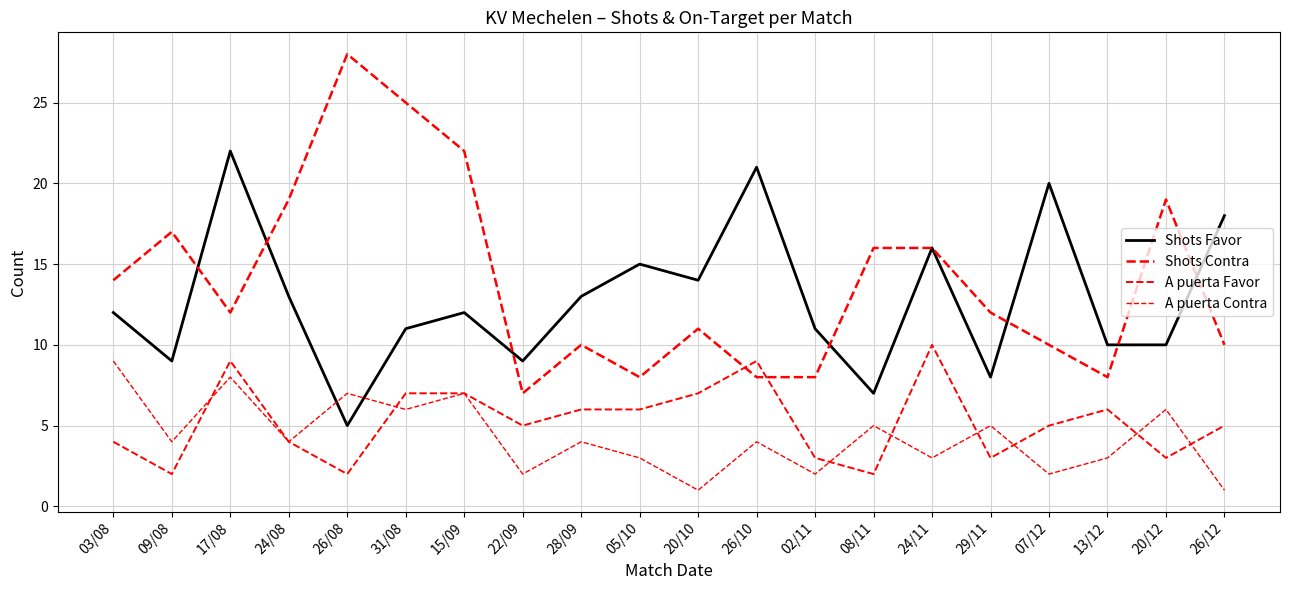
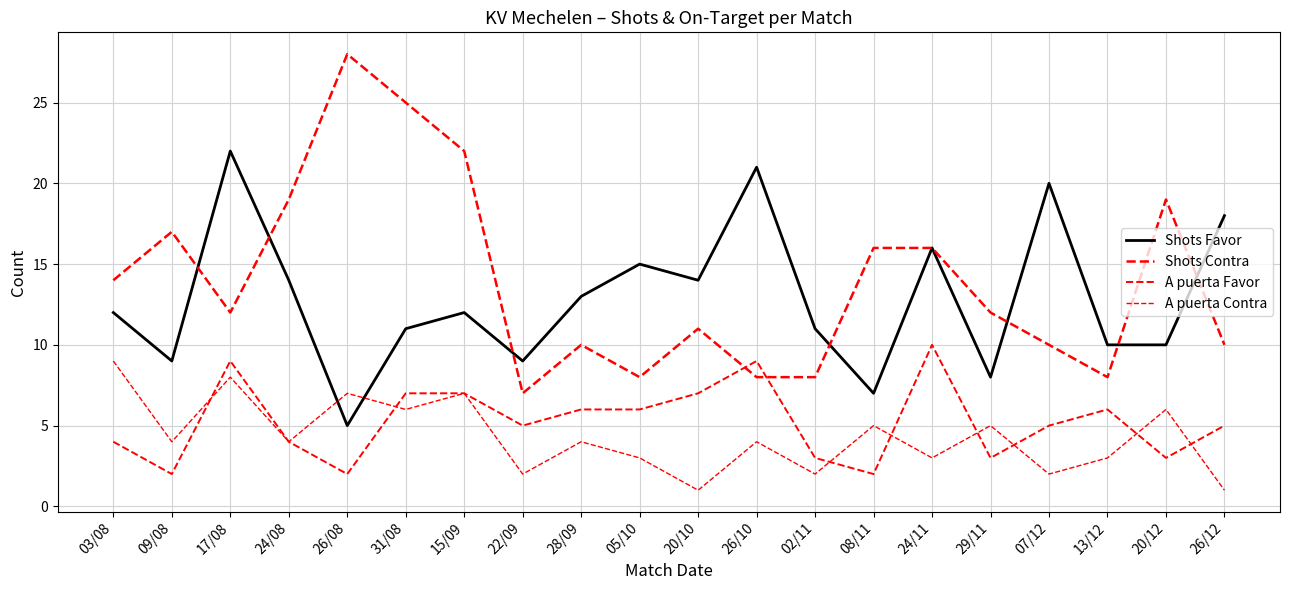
  {
    "Shots Favor": {
      "03/08": 12,
      "09/08": 9,
      "17/08": 22,
-     "24/08": 13,
+     "24/08": 14,
      "26/08": 5,
      "31/08": 11,
      "15/09": 12,
      "22/09": 9,
      "28/09": 13,
      "05/10": 15,
      "20/10": 14,
      "26/10": 21,
      "02/11": 11,
      "08/11": 7,
      "29/11": 8,
      "07/12": 20,
      "13/12": 10,
      "20/12": 10,
      "26/12": 18
    }
  }
